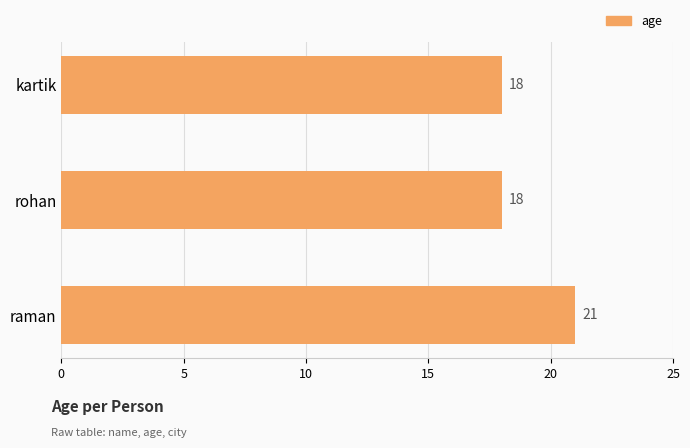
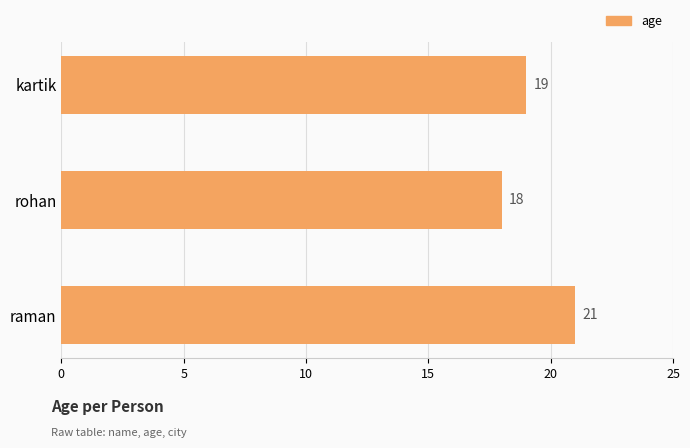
  {
-   "kartik": 18,
+   "kartik": 19,
    "rohan": 18,
    "raman": 21
  }
